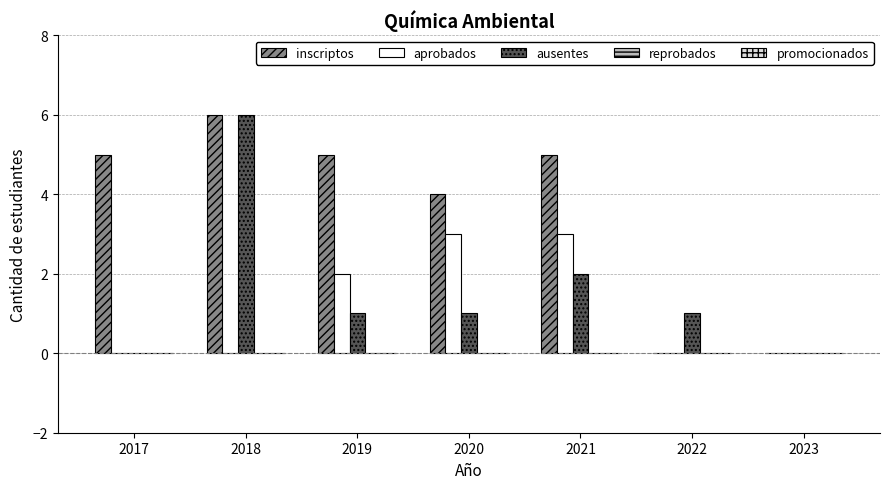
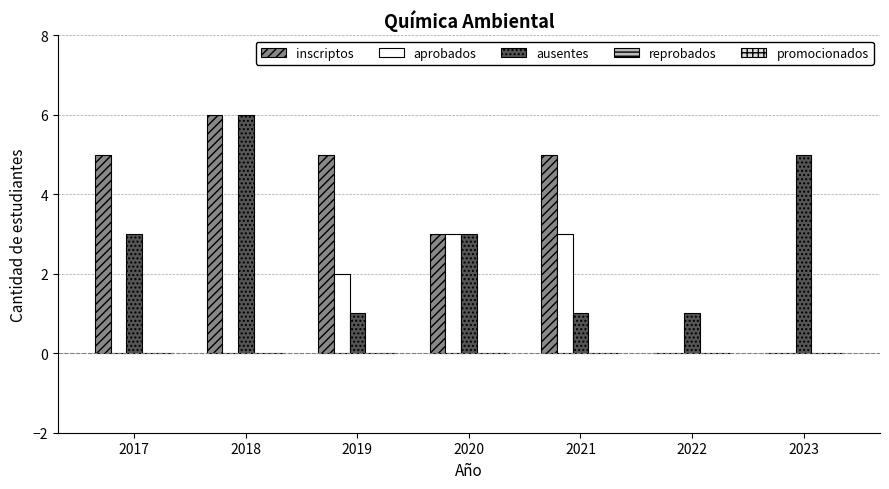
  {
    "inscriptos": {
      "2017": 5,
      "2018": 6,
      "2019": 5,
-     "2020": 4,
+     "2020": 3,
      "2021": 5,
      "2022": 0,
      "2023": 0
    },
    "ausentes": {
-     "2017": 0,
+     "2017": 3,
      "2018": 6,
      "2019": 1,
-     "2020": 1,
-     "2021": 2,
+     "2020": 3,
+     "2021": 1,
      "2022": 1,
-     "2023": 0
+     "2023": 5
    }
  }
